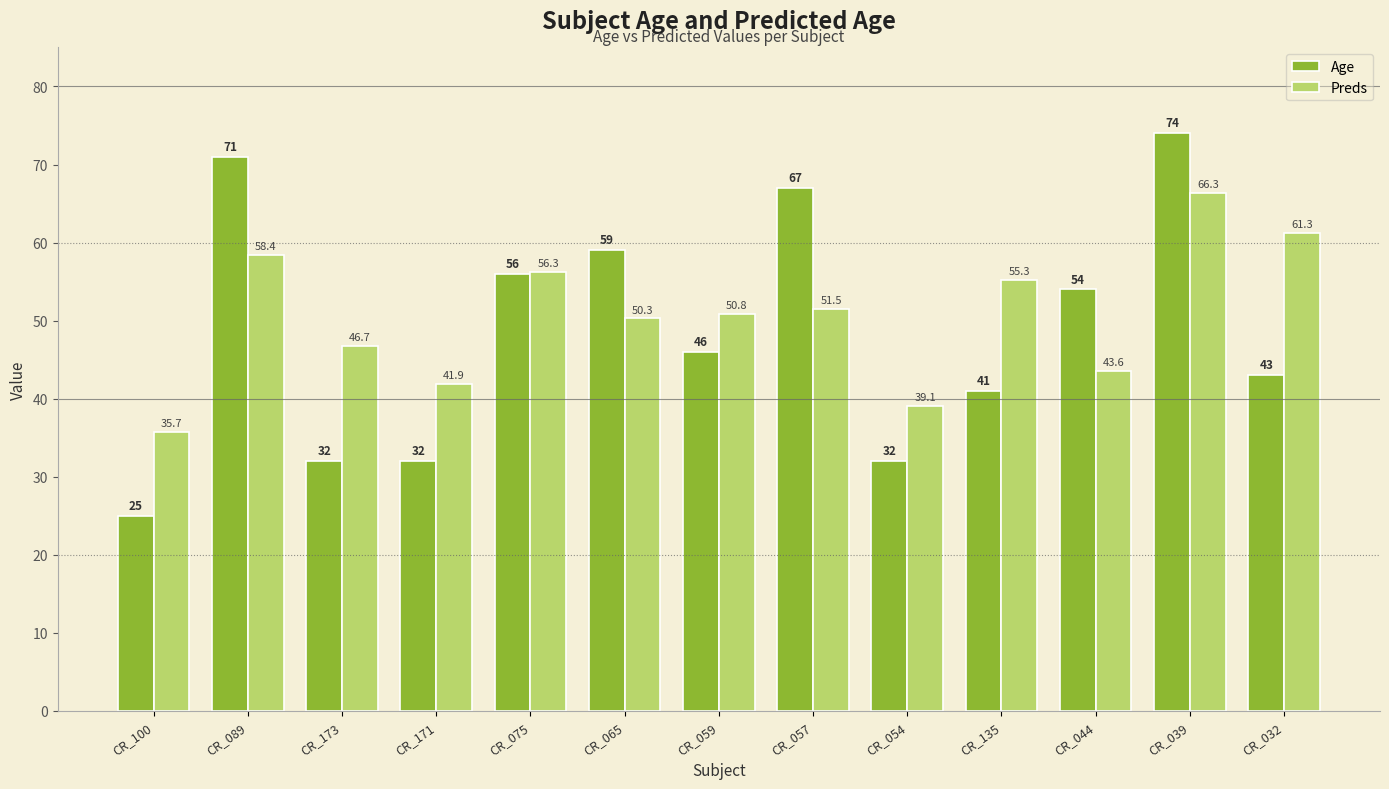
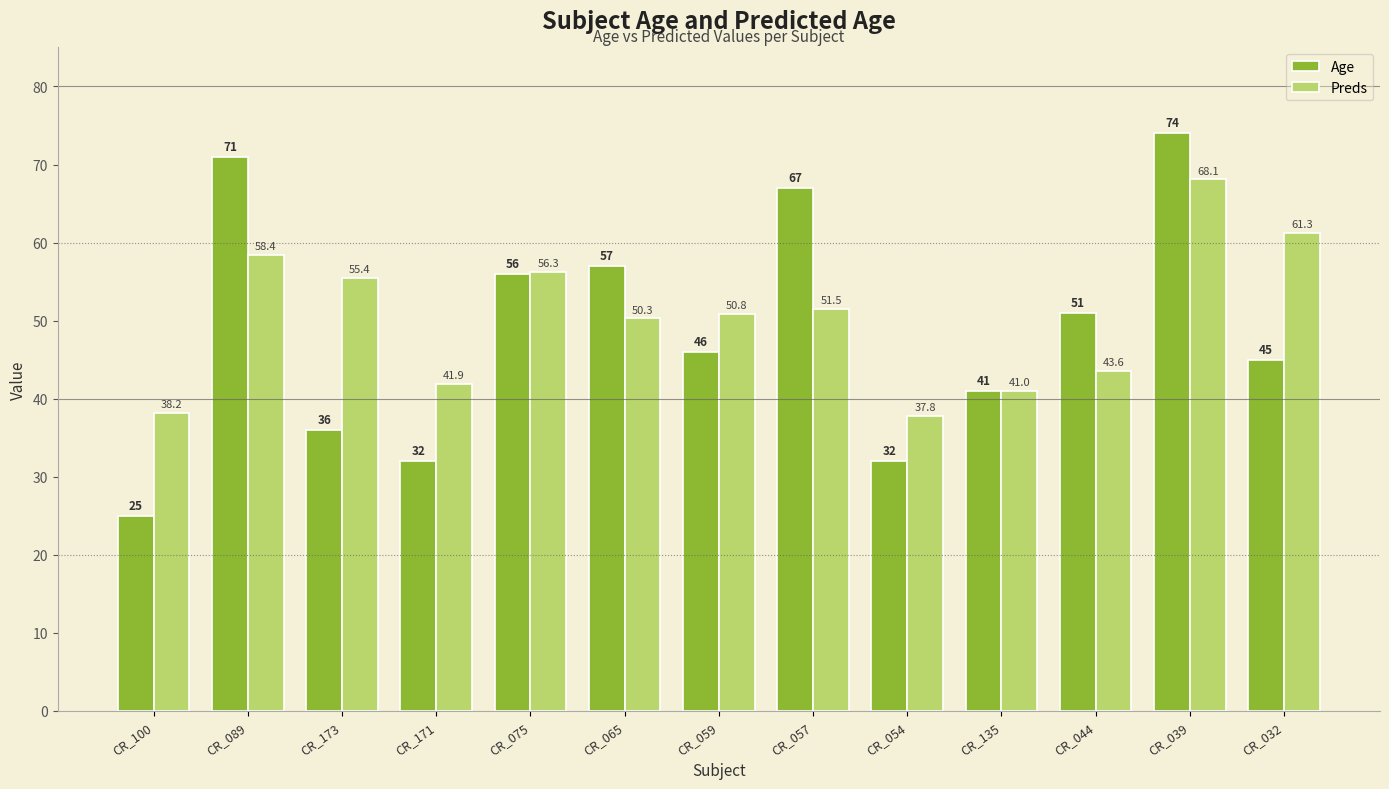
  {
    "Age": {
      "CR_100": 25,
      "CR_089": 71,
-     "CR_173": 32,
+     "CR_173": 36,
      "CR_171": 32,
      "CR_075": 56,
-     "CR_065": 59,
+     "CR_065": 57,
      "CR_059": 46,
      "CR_057": 67,
      "CR_054": 32,
      "CR_135": 41,
-     "CR_044": 54,
+     "CR_044": 51,
      "CR_039": 74,
-     "CR_032": 43
+     "CR_032": 45
    },
    "Preds": {
-     "CR_100": 35.7,
+     "CR_100": 38.2,
      "CR_089": 58.4,
-     "CR_173": 46.7,
+     "CR_173": 55.4,
      "CR_171": 41.9,
      "CR_075": 56.3,
      "CR_065": 50.3,
      "CR_059": 50.8,
      "CR_057": 51.5,
-     "CR_054": 39.1,
-     "CR_135": 55.3,
+     "CR_054": 37.8,
+     "CR_135": 41.0,
      "CR_044": 43.6,
-     "CR_039": 66.3,
+     "CR_039": 68.1,
      "CR_032": 61.3
    }
  }
